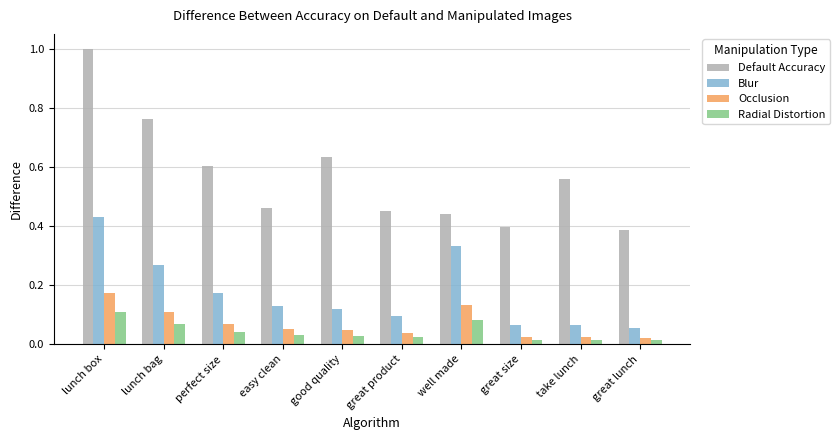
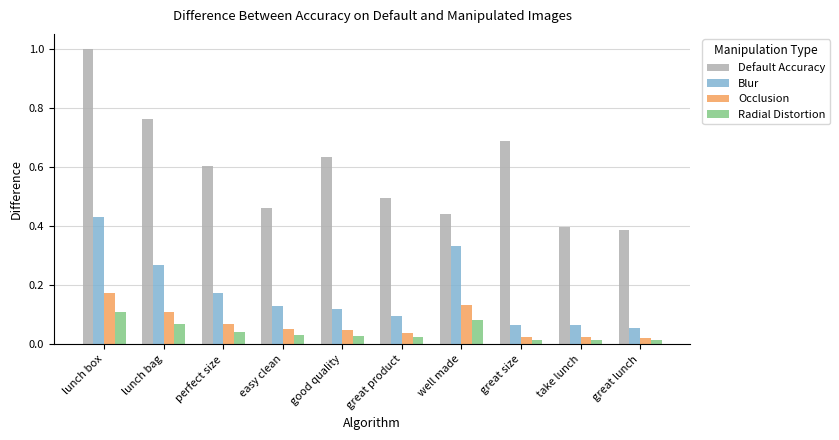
  {
    "Default Accuracy": {
      "lunch box": 1.00,
      "lunch bag": 0.76,
      "perfect size": 0.60,
      "easy clean": 0.46,
      "good quality": 0.63,
-     "great product": 0.45,
+     "great product": 0.49,
      "well made": 0.44,
-     "great size": 0.40,
-     "take lunch": 0.56,
+     "great size": 0.69,
+     "take lunch": 0.40,
      "great lunch": 0.39
    },
    "Blur": {
      "lunch box": 0.43,
      "lunch bag": 0.27,
      "perfect size": 0.17,
      "easy clean": 0.13,
      "good quality": 0.12,
      "great product": 0.10,
      "well made": 0.33,
      "great size": 0.06,
      "take lunch": 0.06,
      "great lunch": 0.05
    },
    "Occlusion": {
      "lunch box": 0.17,
      "lunch bag": 0.11,
      "perfect size": 0.07,
      "easy clean": 0.05,
      "good quality": 0.05,
      "great product": 0.04,
      "well made": 0.13,
      "great size": 0.03,
      "take lunch": 0.03,
      "great lunch": 0.02
    },
    "Radial Distortion": {
      "lunch box": 0.11,
      "lunch bag": 0.07,
      "perfect size": 0.04,
      "easy clean": 0.03,
      "good quality": 0.03,
      "great product": 0.02,
      "well made": 0.08,
      "great size": 0.02,
      "take lunch": 0.02,
      "great lunch": 0.01
    }
  }
